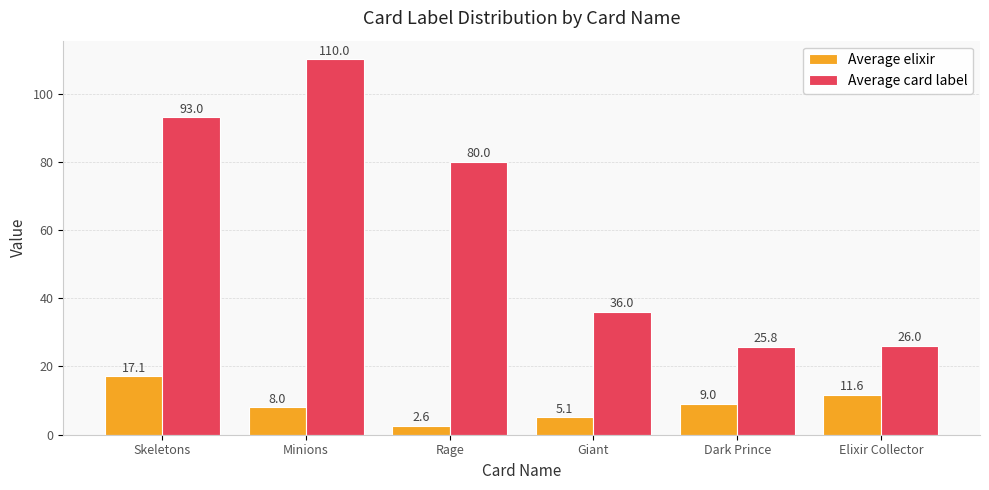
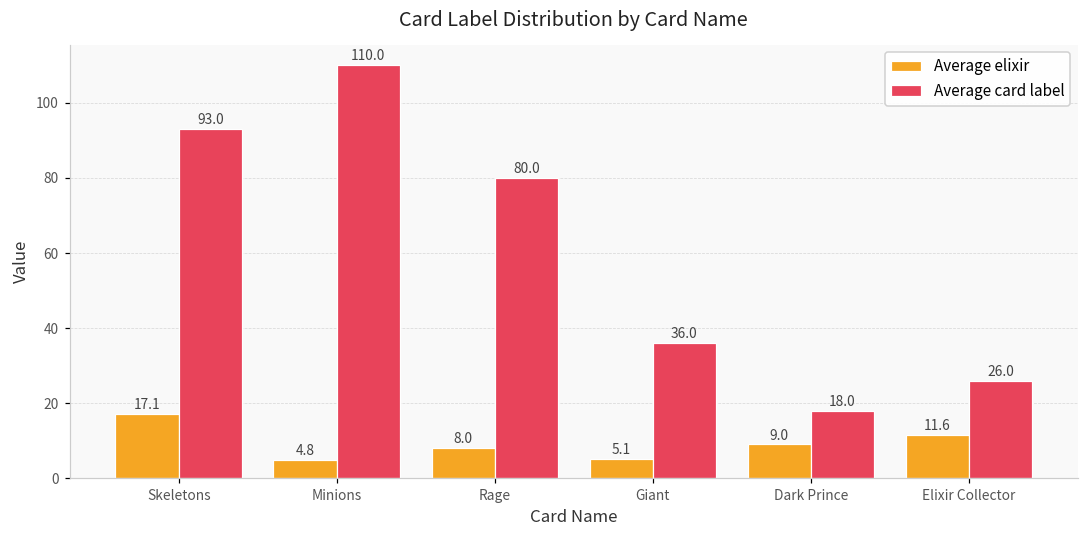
  {
    "Average elixir": {
      "Skeletons": 17.1,
-     "Minions": 8.0,
-     "Rage": 2.6,
+     "Minions": 4.8,
+     "Rage": 8.0,
      "Giant": 5.1,
      "Dark Prince": 9.0,
      "Elixir Collector": 11.6
    },
    "Average card label": {
      "Skeletons": 93.0,
      "Minions": 110.0,
      "Rage": 80.0,
      "Giant": 36.0,
-     "Dark Prince": 25.8,
+     "Dark Prince": 18.0,
      "Elixir Collector": 26.0
    }
  }
